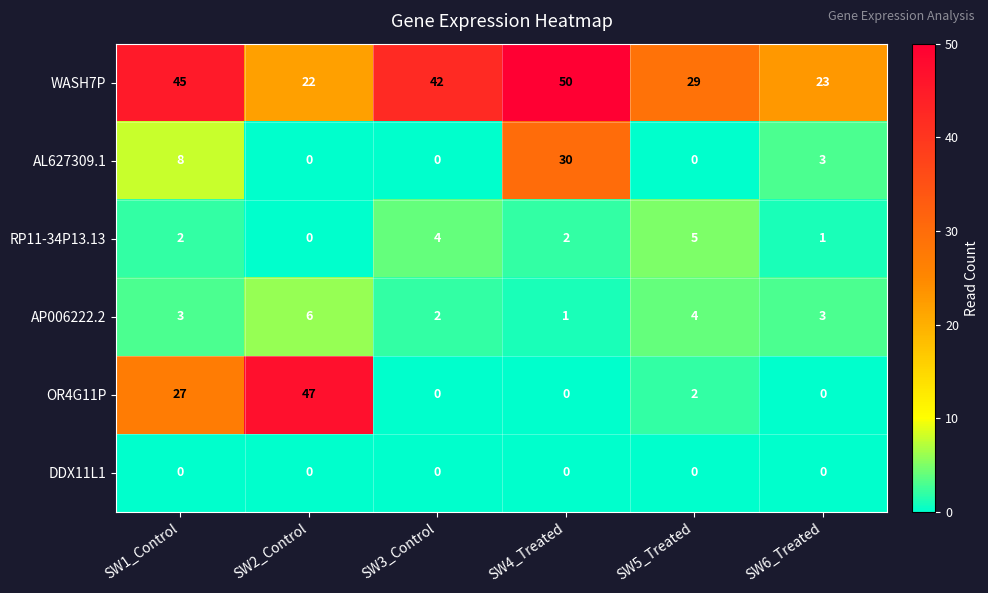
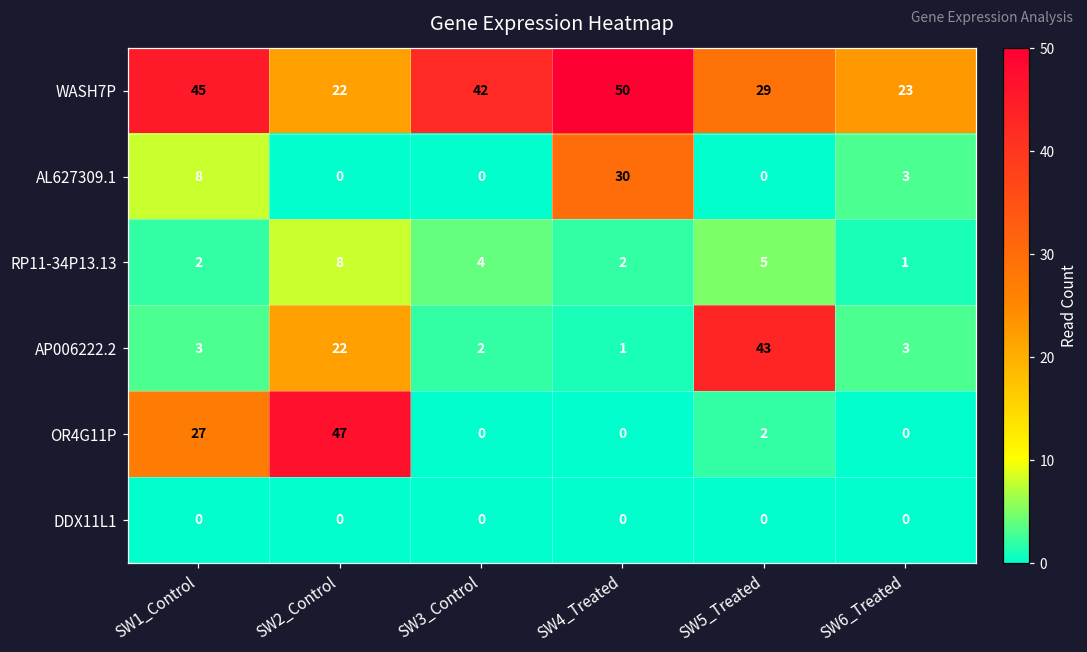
  {
    "WASH7P": {
      "SW1_Control": 45,
      "SW2_Control": 22,
      "SW3_Control": 42,
      "SW4_Treated": 50,
      "SW5_Treated": 29,
      "SW6_Treated": 23
    },
    "AL627309.1": {
      "SW1_Control": 8,
      "SW2_Control": 0,
      "SW3_Control": 0,
      "SW4_Treated": 30,
      "SW5_Treated": 0,
      "SW6_Treated": 3
    },
    "RP11-34P13.13": {
      "SW1_Control": 2,
-     "SW2_Control": 0,
+     "SW2_Control": 8,
      "SW3_Control": 4,
      "SW4_Treated": 2,
      "SW5_Treated": 5,
      "SW6_Treated": 1
    },
    "AP006222.2": {
      "SW1_Control": 3,
-     "SW2_Control": 6,
+     "SW2_Control": 22,
      "SW3_Control": 2,
      "SW4_Treated": 1,
-     "SW5_Treated": 4,
+     "SW5_Treated": 43,
      "SW6_Treated": 3
    },
    "OR4G11P": {
      "SW1_Control": 27,
      "SW2_Control": 47,
      "SW3_Control": 0,
      "SW4_Treated": 0,
      "SW5_Treated": 2,
      "SW6_Treated": 0
    },
    "DDX11L1": {
      "SW1_Control": 0,
      "SW2_Control": 0,
      "SW3_Control": 0,
      "SW4_Treated": 0,
      "SW5_Treated": 0,
      "SW6_Treated": 0
    }
  }
